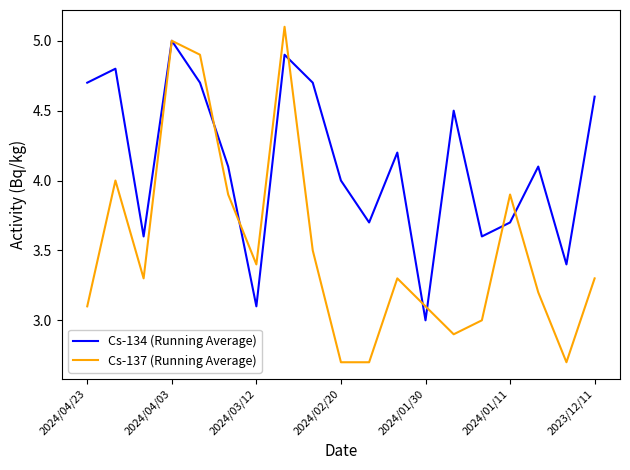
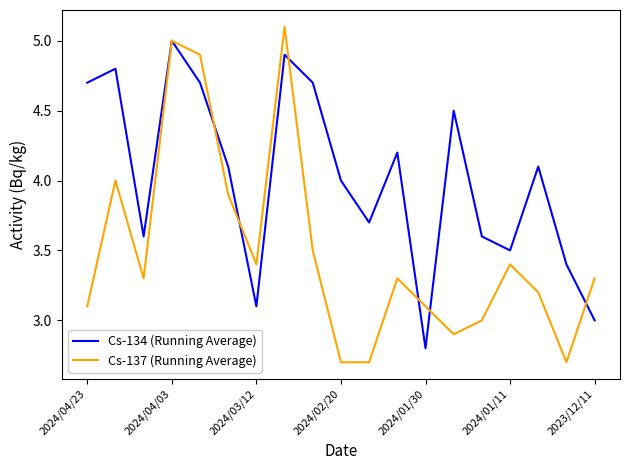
  {
    "Cs-134 (Running Average)": {
      "2024/04/23": 4.7,
      "2024/03/12": 3.1,
      "2024/02/20": 4.0,
-     "2024/01/30": 3.0,
-     "2024/01/11": 3.7,
-     "2023/12/11": 4.6
+     "2024/01/30": 2.8,
+     "2024/01/11": 3.5,
+     "2023/12/11": 3.0
    },
    "Cs-137 (Running Average)": {
      "2024/04/23": 3.1,
      "2024/03/12": 3.4,
      "2024/02/20": 2.7,
      "2024/01/30": 3.1,
-     "2024/01/11": 3.9,
+     "2024/01/11": 3.4,
      "2023/12/11": 3.3
    }
  }
